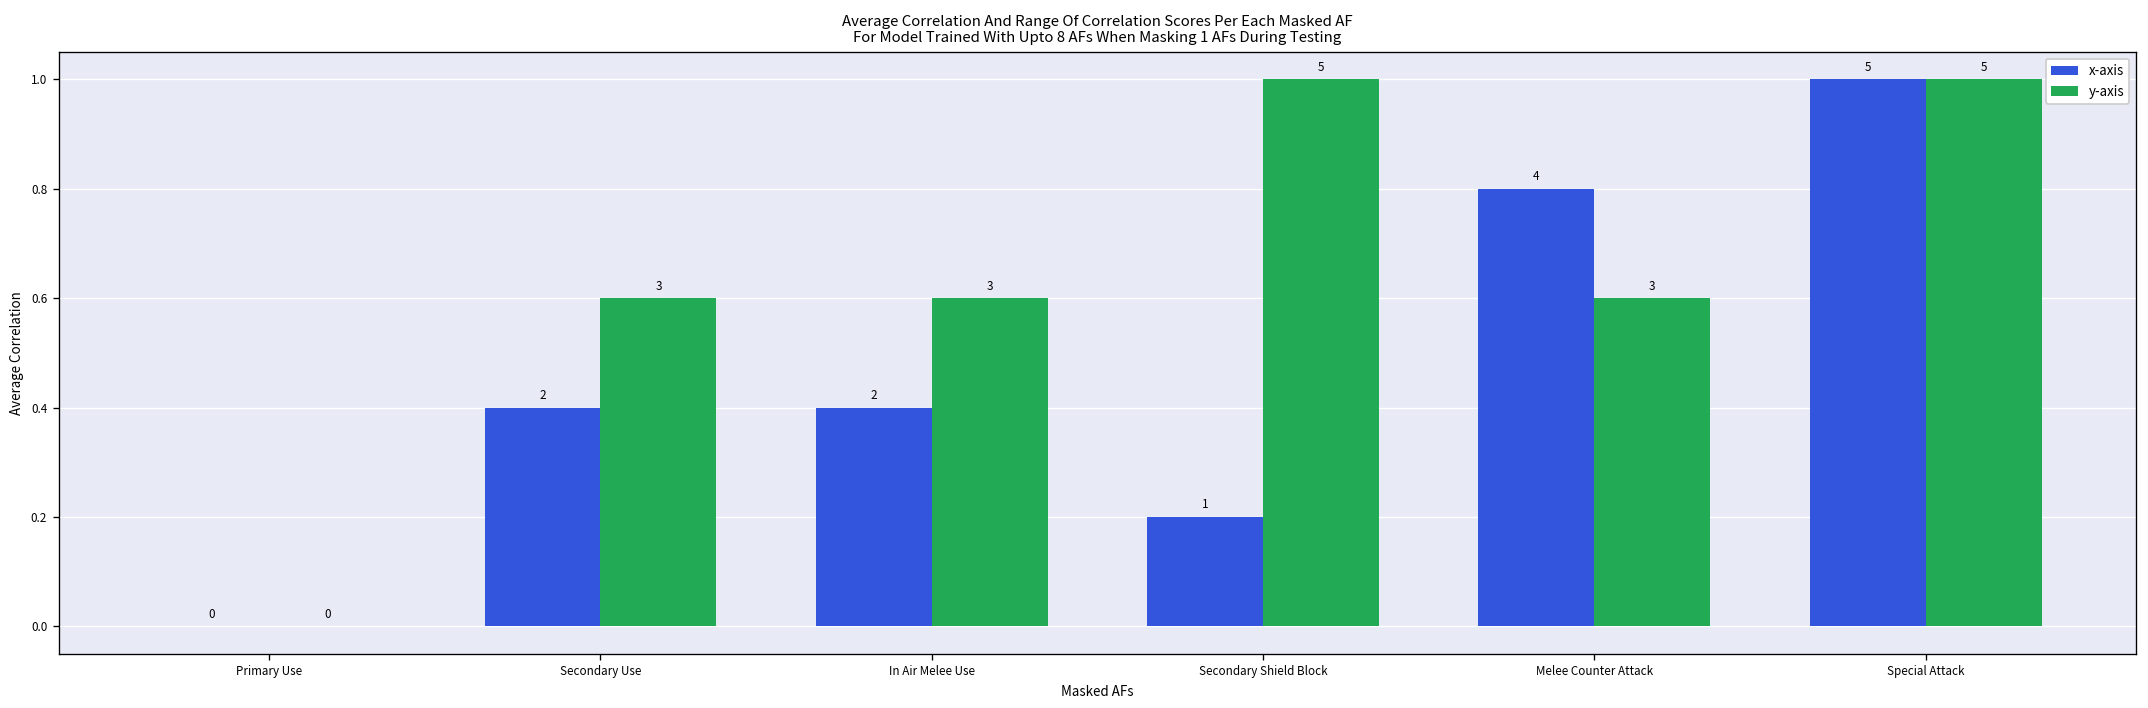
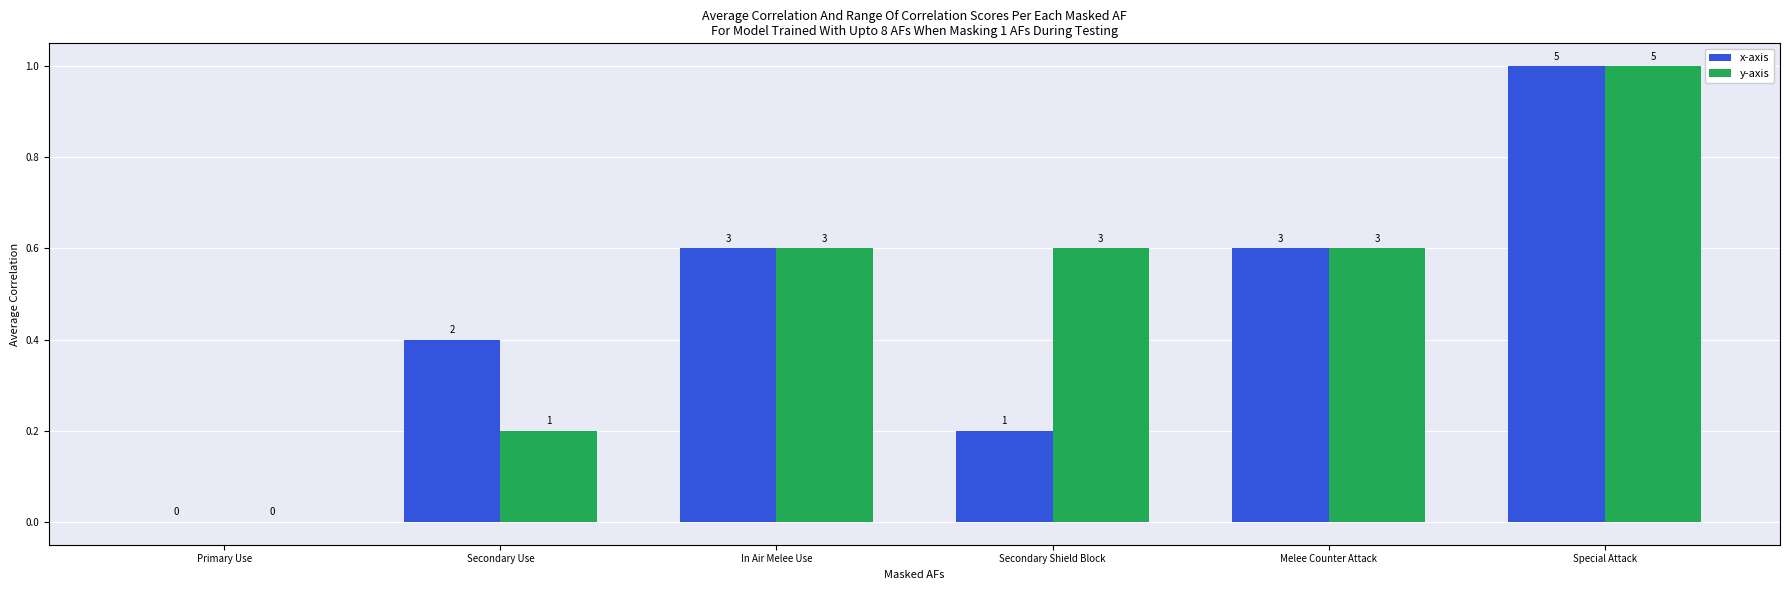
  {
    "x-axis": {
      "Primary Use": 0,
-     "In Air Melee Use": 2,
-     "Melee Counter Attack": 4
+     "In Air Melee Use": 3,
+     "Melee Counter Attack": 3
    },
    "y-axis": {
      "Primary Use": 0,
-     "Secondary Use": 3,
-     "Secondary Shield Block": 5
+     "Secondary Use": 1,
+     "Secondary Shield Block": 3
    }
  }
